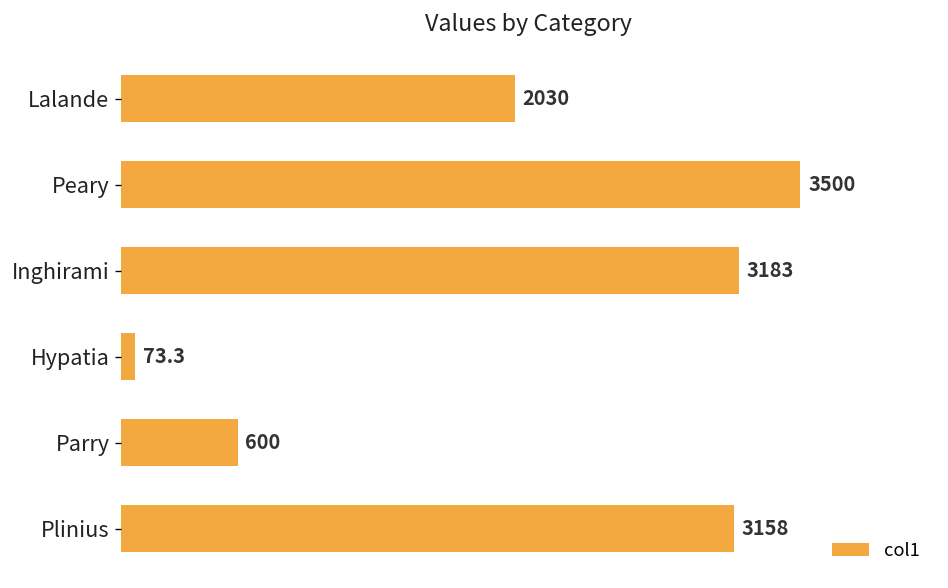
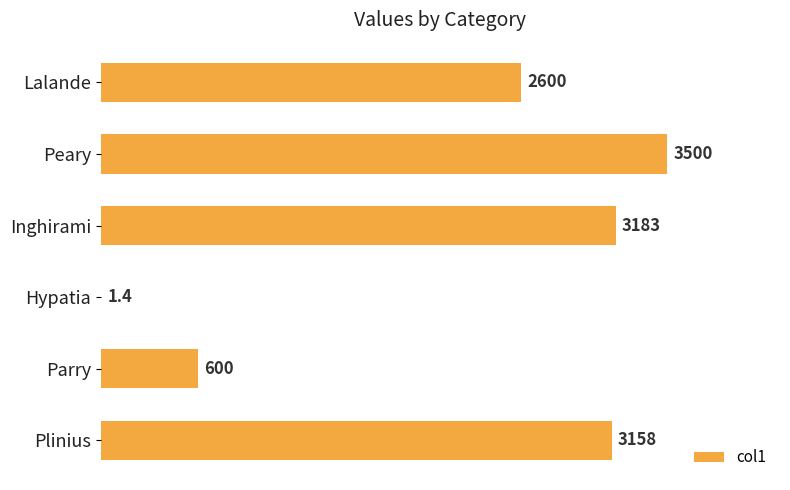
  {
-   "Lalande": 2030,
+   "Lalande": 2600,
    "Peary": 3500,
    "Inghirami": 3183,
-   "Hypatia": 73.3,
+   "Hypatia": 1.4,
    "Parry": 600,
    "Plinius": 3158
  }
